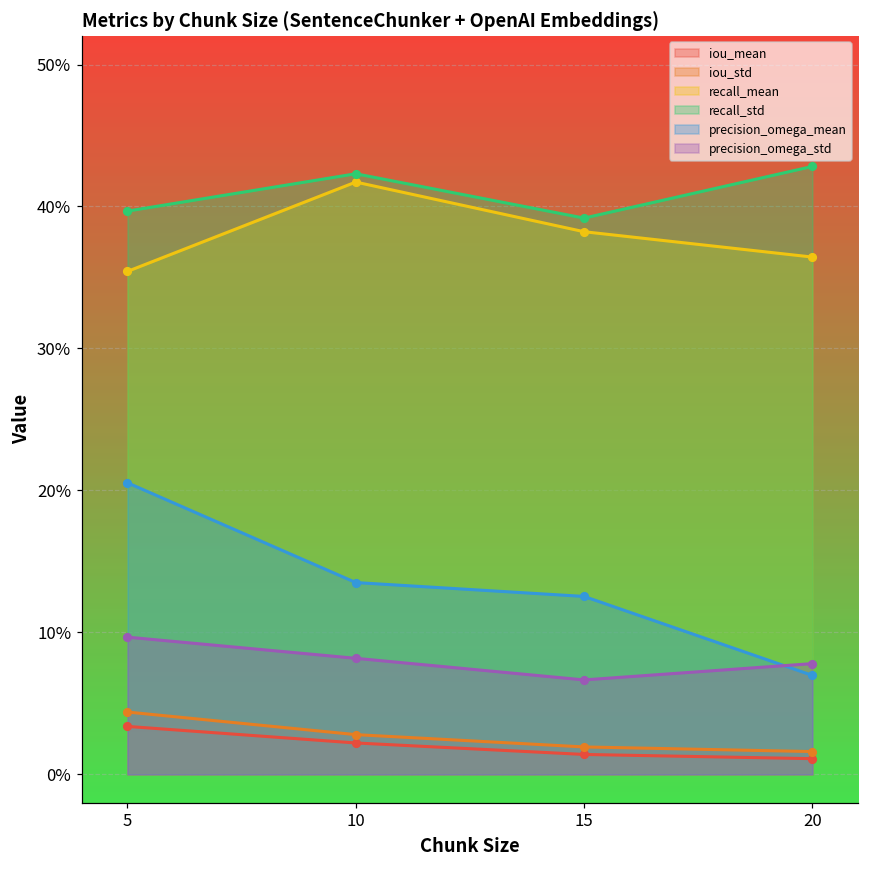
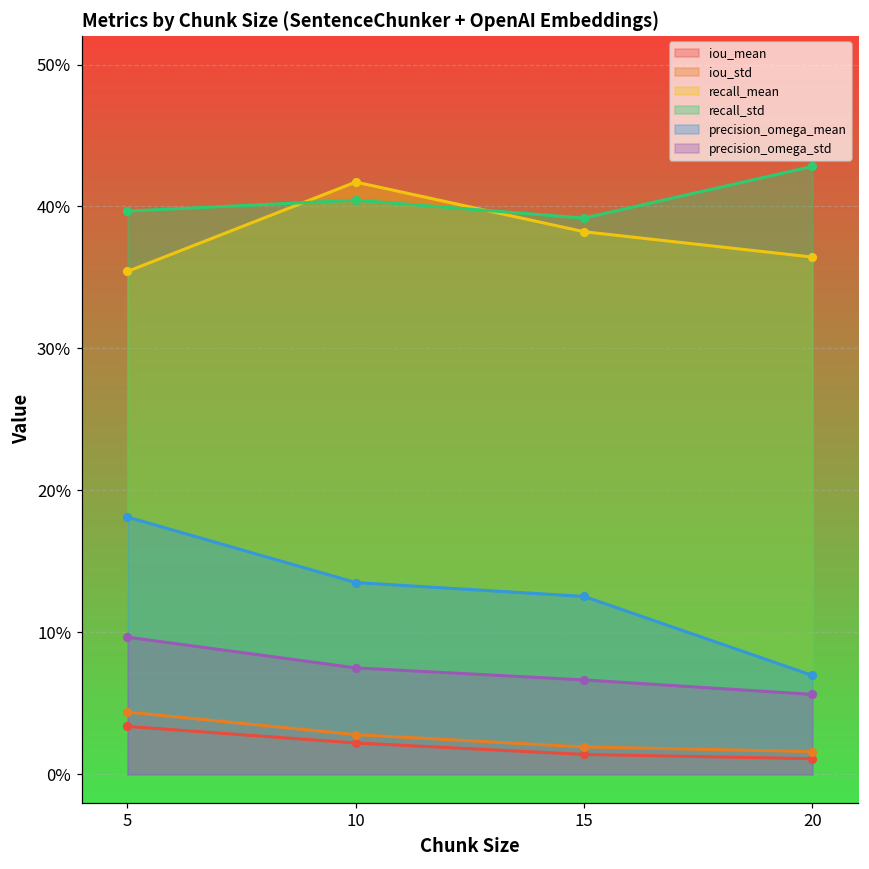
  {
    "recall_std": {
      "5": "39.7%",
-     "10": "42.3%",
+     "10": "40.4%",
      "15": "39.2%",
      "20": "42.8%"
    },
    "precision_omega_mean": {
-     "5": "20.5%",
+     "5": "18.1%",
      "10": "13.5%",
      "15": "12.5%",
      "20": "7.0%"
    },
    "precision_omega_std": {
      "5": "9.7%",
-     "10": "8.2%",
+     "10": "7.5%",
      "15": "6.6%",
-     "20": "7.8%"
+     "20": "5.6%"
    }
  }
